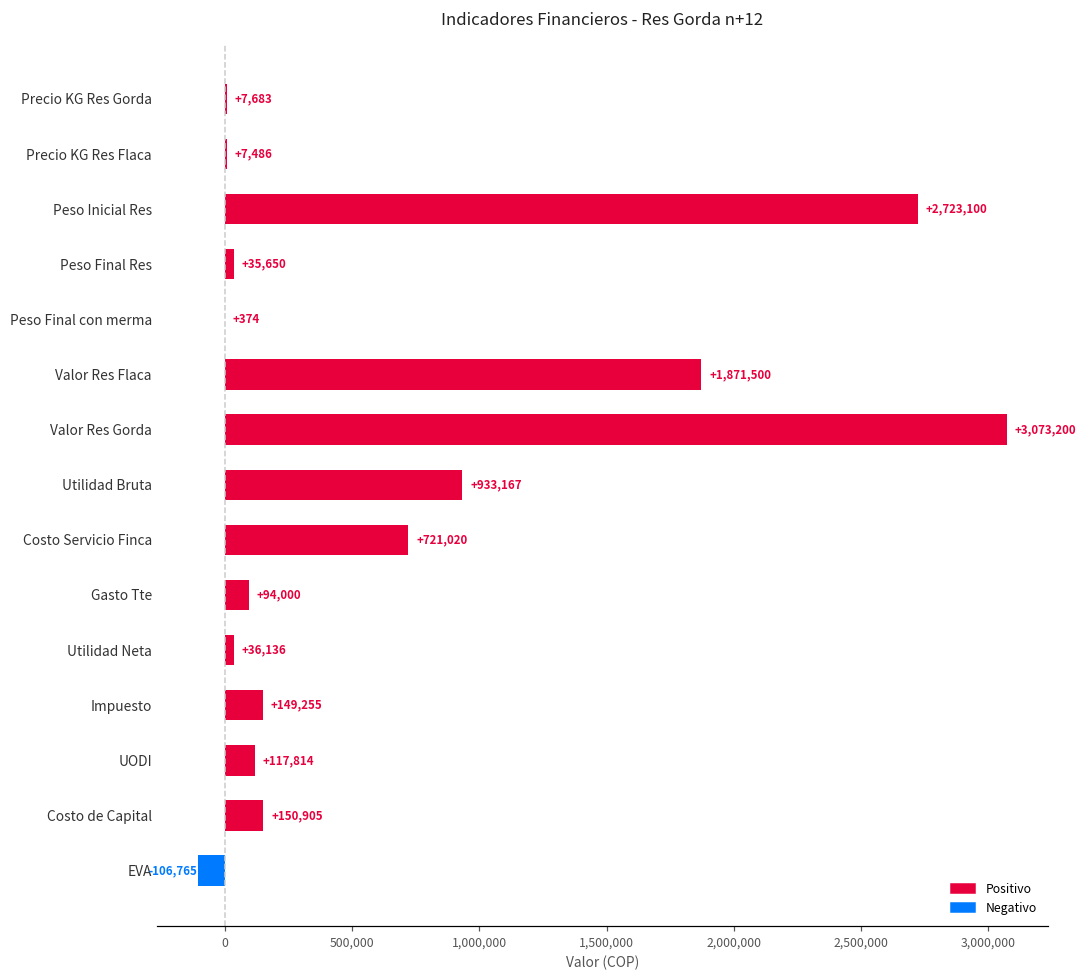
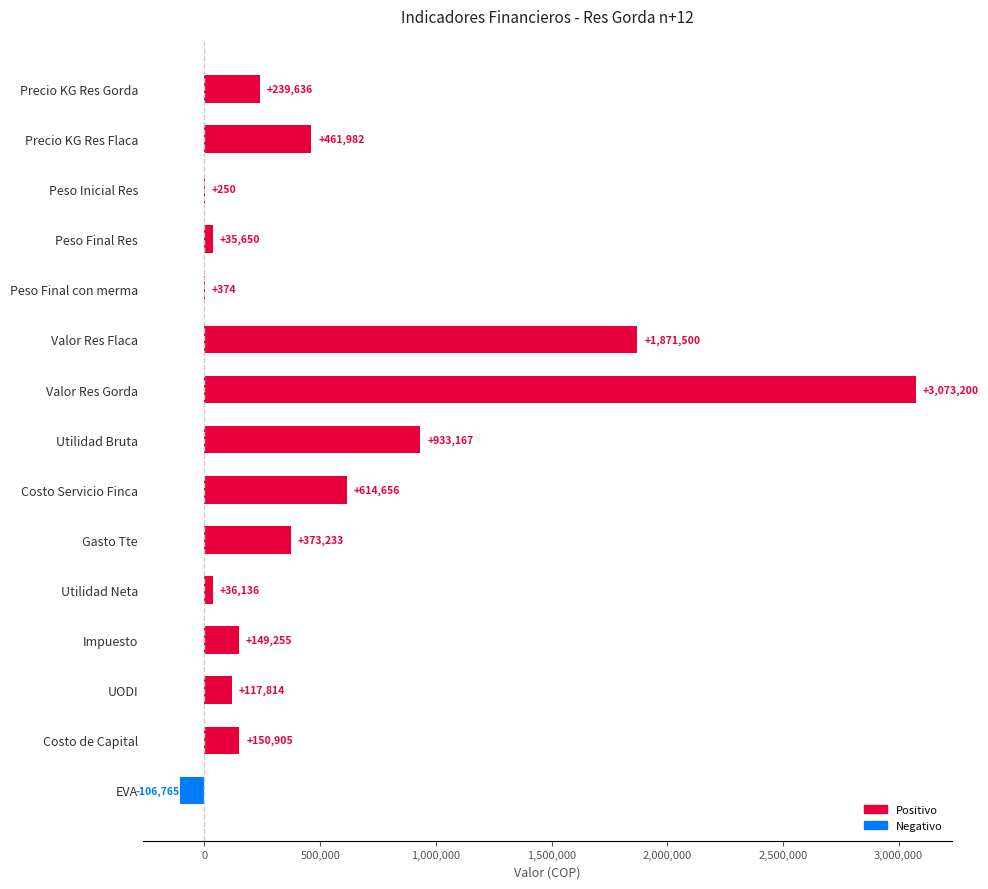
  {
-   "Precio KG Res Gorda": "+7,683",
-   "Precio KG Res Flaca": "+7,486",
-   "Peso Inicial Res": "+2,723,100",
+   "Precio KG Res Gorda": "+239,636",
+   "Precio KG Res Flaca": "+461,982",
+   "Peso Inicial Res": "+250",
    "Peso Final Res": "+35,650",
    "Peso Final con merma": "+374",
    "Valor Res Flaca": "+1,871,500",
    "Valor Res Gorda": "+3,073,200",
    "Utilidad Bruta": "+933,167",
-   "Costo Servicio Finca": "+721,020",
-   "Gasto Tte": "+94,000",
+   "Costo Servicio Finca": "+614,656",
+   "Gasto Tte": "+373,233",
    "Utilidad Neta": "+36,136",
    "Impuesto": "+149,255",
    "UODI": "+117,814",
    "Costo de Capital": "+150,905",
    "EVA": "-106,765"
  }
